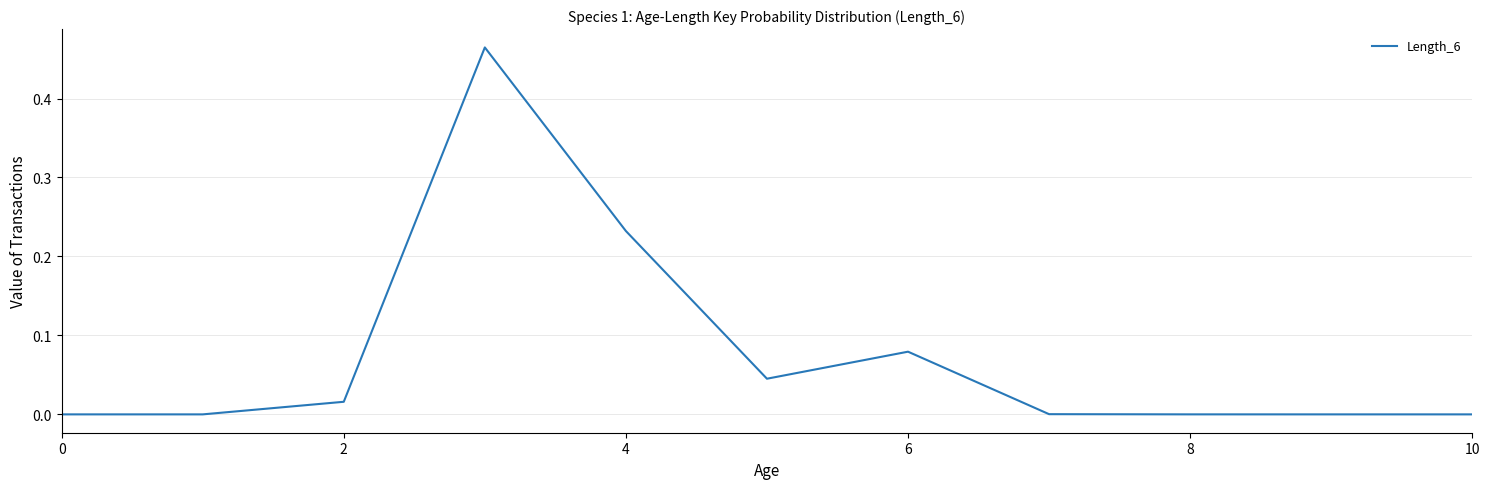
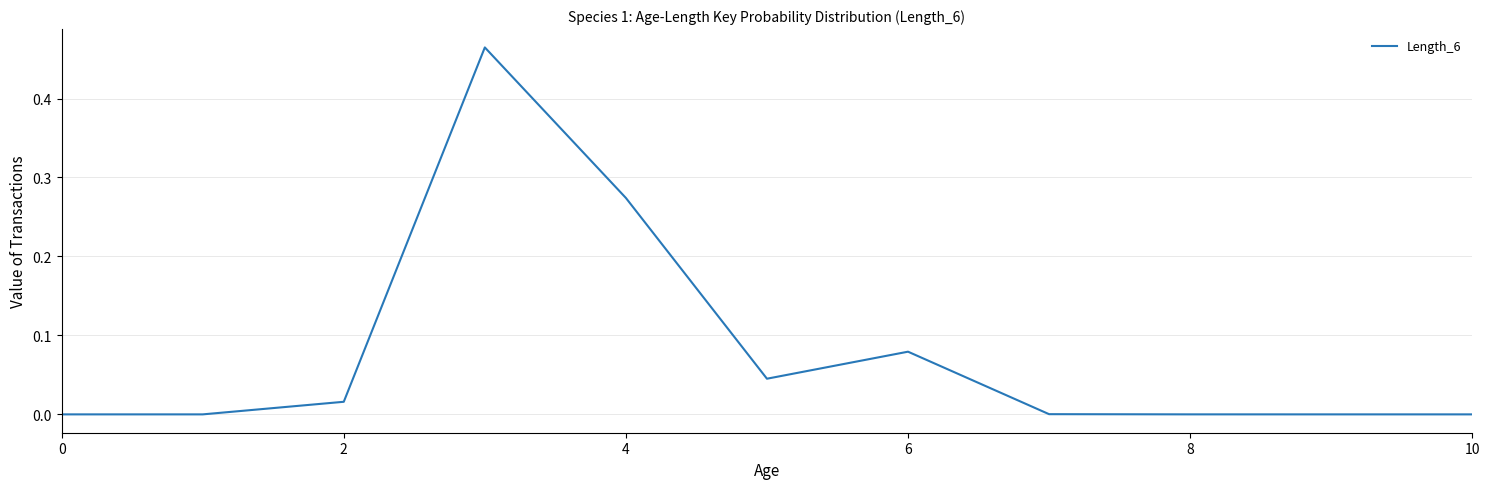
  {
    "0": 0.00,
    "2": 0.02,
-   "4": 0.23,
+   "4": 0.27,
    "6": 0.08,
    "8": 0.00,
    "10": 0.00
  }
